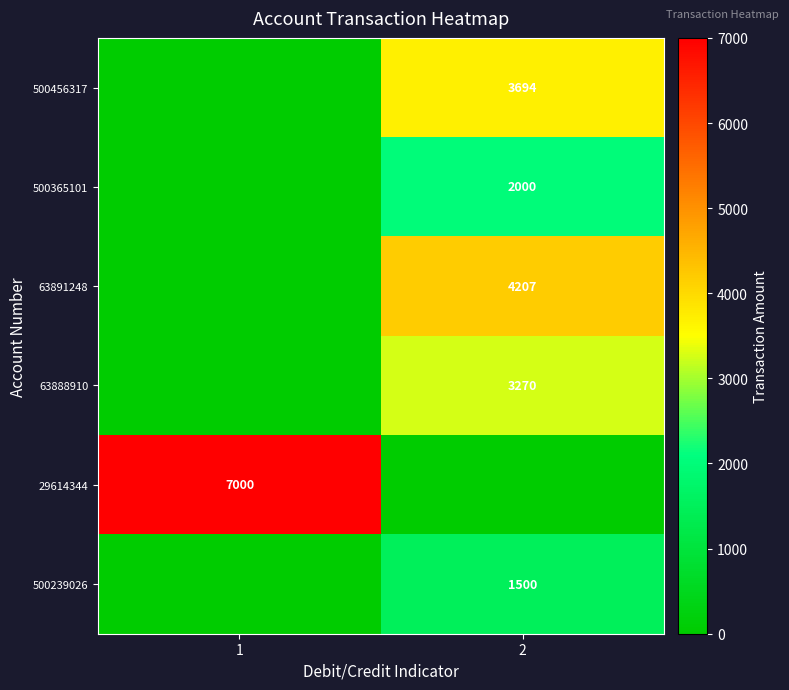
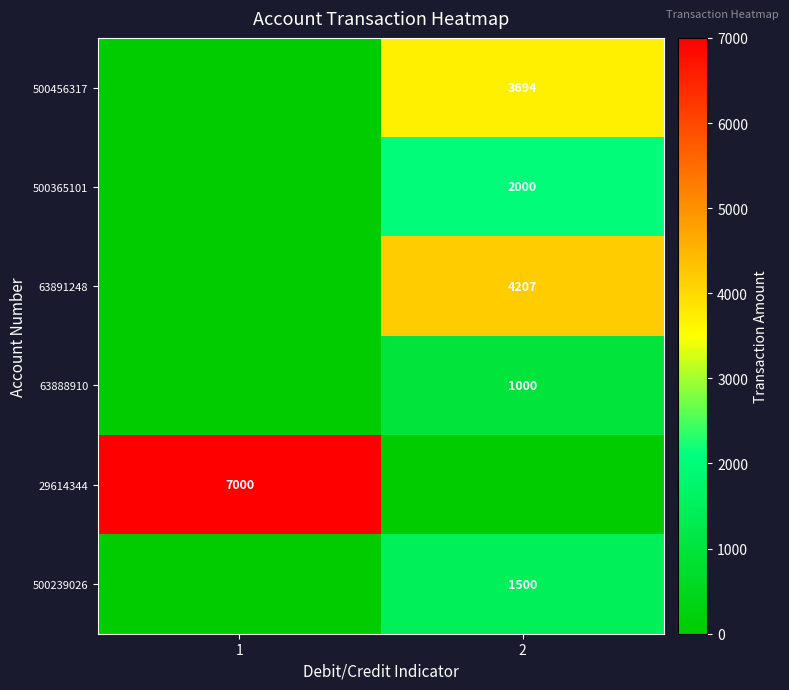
  {
    "500456317": {
      "2": 3694
    },
    "500365101": {
      "2": 2000
    },
    "63891248": {
      "2": 4207
    },
    "63888910": {
-     "2": 3270
+     "2": 1000
    },
    "29614344": {
      "1": 7000
    },
    "500239026": {
      "2": 1500
    }
  }
